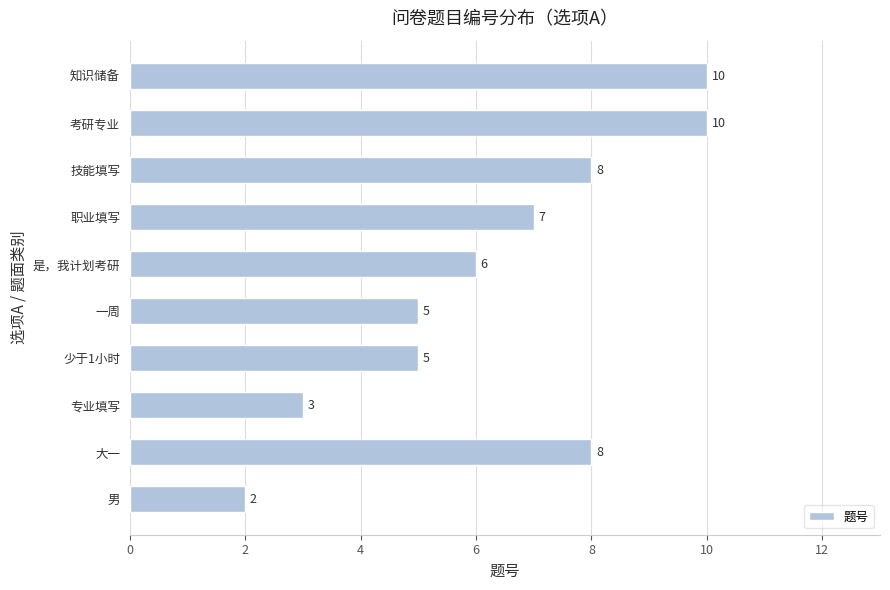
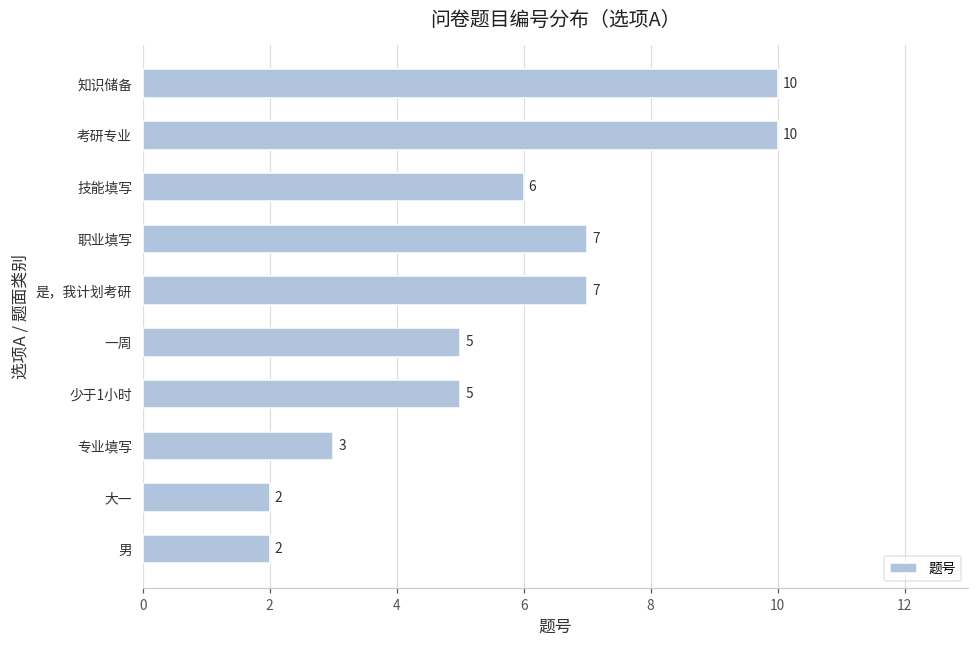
  {
    "知识储备": 10,
    "考研专业": 10,
-   "技能填写": 8,
+   "技能填写": 6,
    "职业填写": 7,
-   "是，我计划考研": 6,
+   "是，我计划考研": 7,
    "一周": 5,
    "少于1小时": 5,
    "专业填写": 3,
-   "大一": 8,
+   "大一": 2,
    "男": 2
  }
